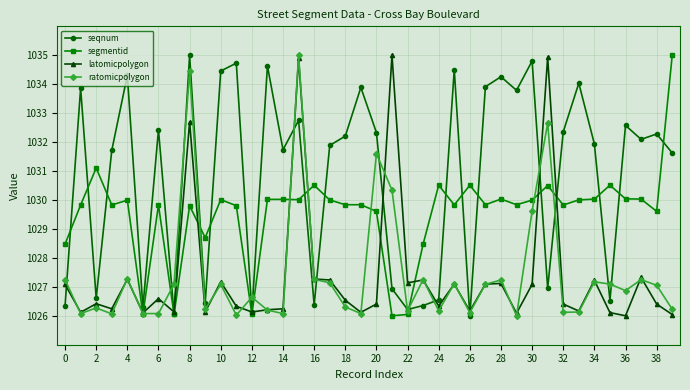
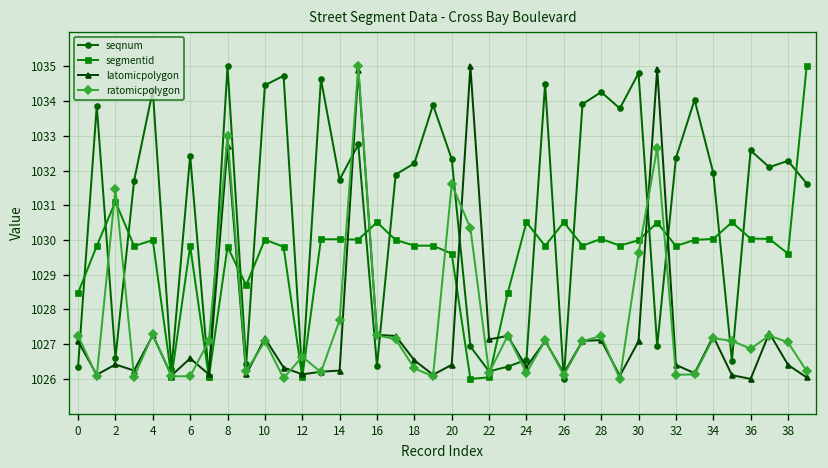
  {
    "ratomicpolygon": {
      "0": 1027.2,
-     "2": 1026.3,
+     "2": 1031.5,
      "6": 1026.1,
-     "8": 1034.4,
+     "8": 1033.0,
      "12": 1026.6,
-     "14": 1026.1,
+     "14": 1027.7,
      "18": 1026.3,
      "20": 1031.6,
      "24": 1026.2,
      "28": 1027.2,
      "30": 1029.6,
      "32": 1026.1,
      "36": 1026.9,
      "38": 1027.1
    }
  }
